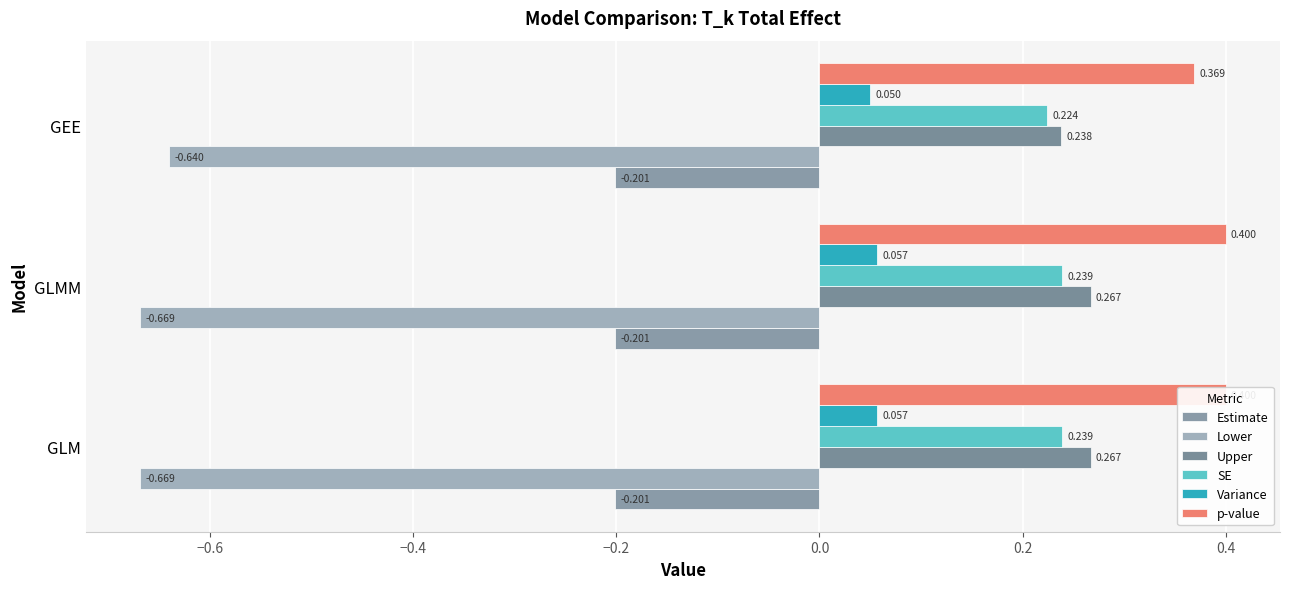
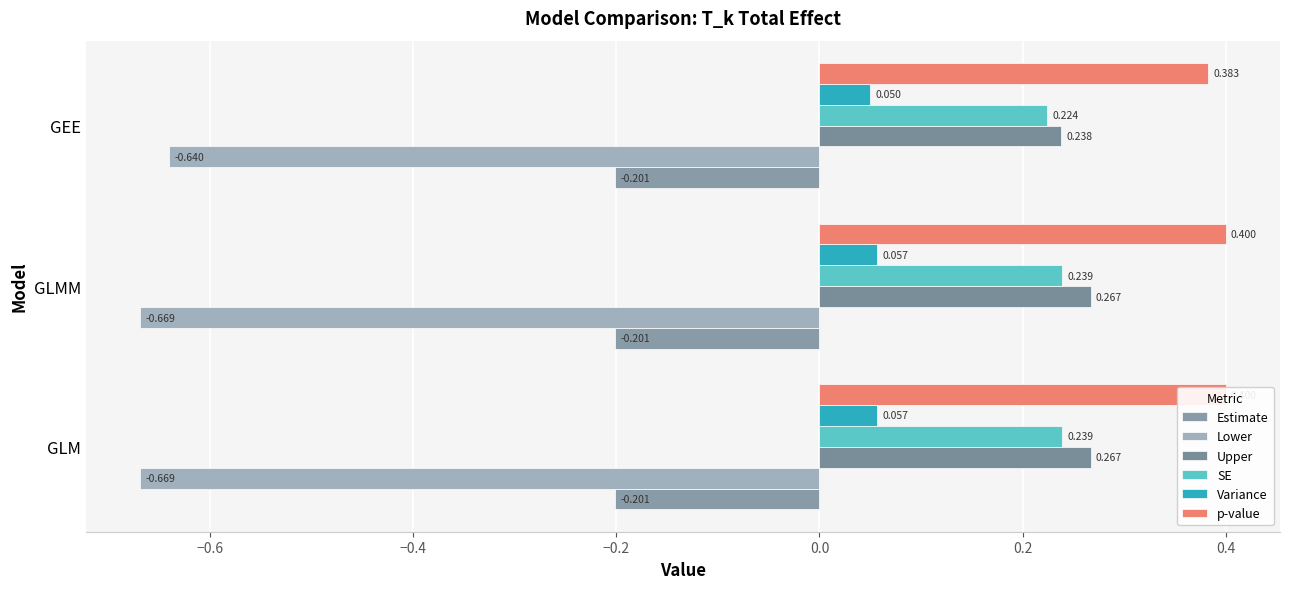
  {
    "p-value": {
-     "GEE": 0.369,
+     "GEE": 0.383,
      "GLMM": 0.400
    }
  }
